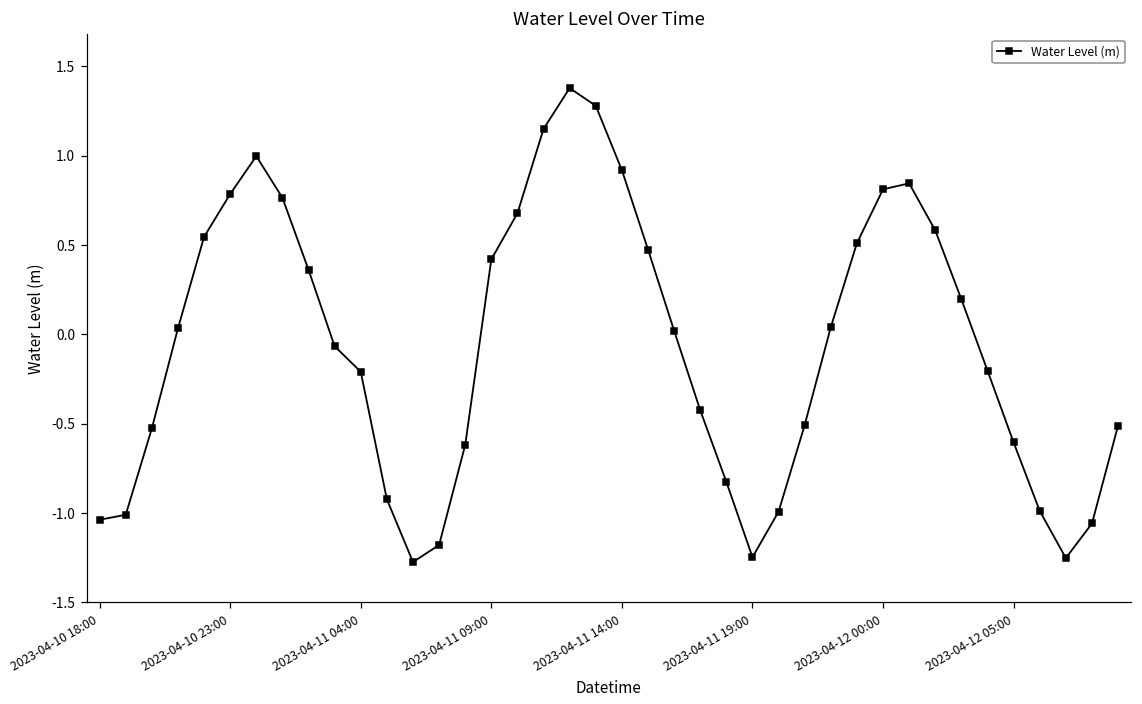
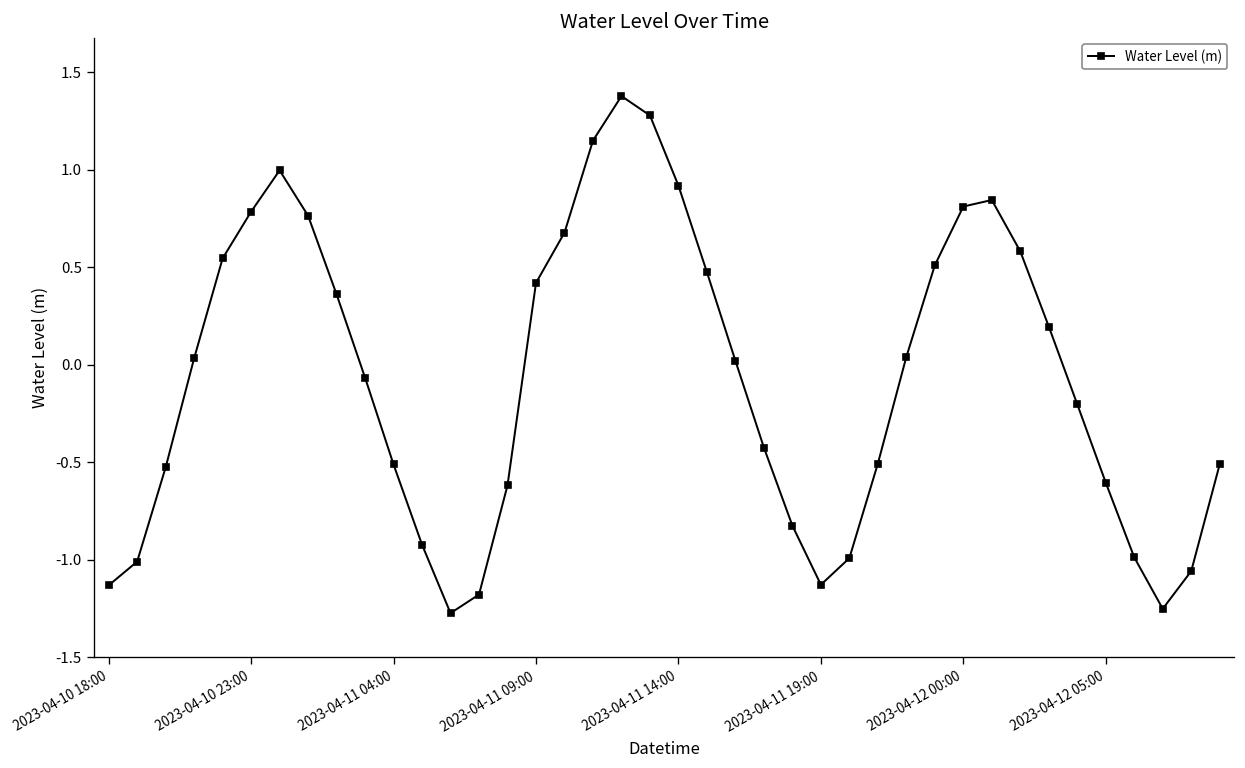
  {
-   "2023-04-10 18:00": -1.04,
+   "2023-04-10 18:00": -1.13,
    "2023-04-10 23:00": 0.79,
-   "2023-04-11 04:00": -0.21,
+   "2023-04-11 04:00": -0.51,
    "2023-04-11 09:00": 0.42,
    "2023-04-11 14:00": 0.92,
-   "2023-04-11 19:00": -1.25,
+   "2023-04-11 19:00": -1.13,
    "2023-04-12 00:00": 0.81,
    "2023-04-12 05:00": -0.60
  }
